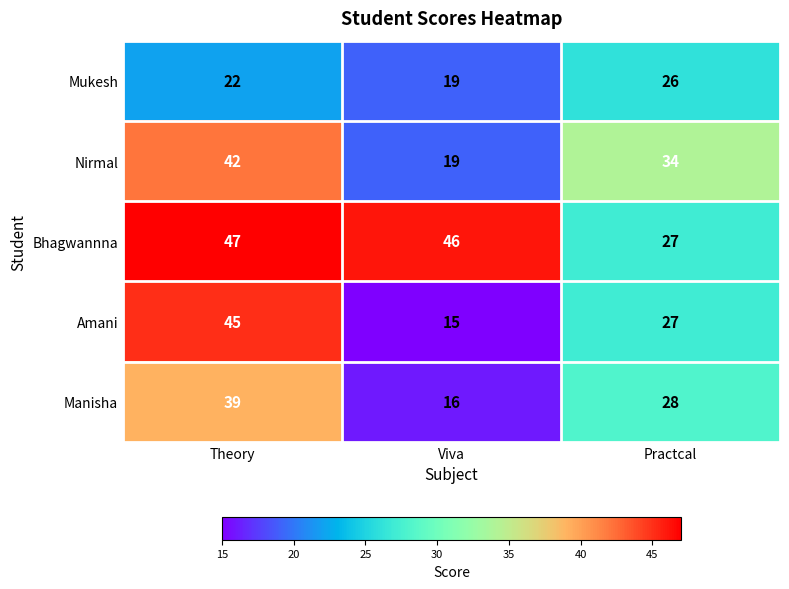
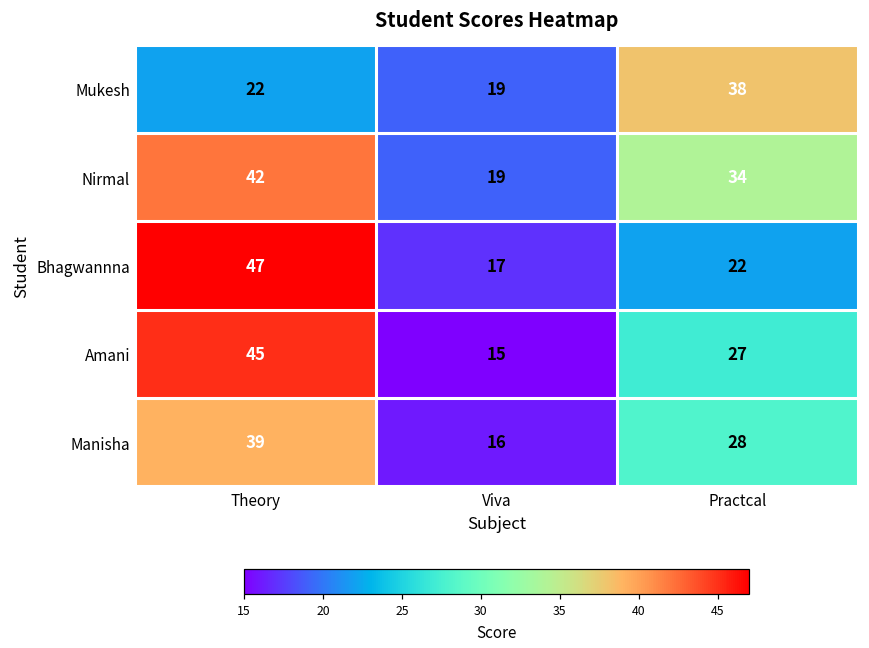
  {
    "Mukesh": {
      "Theory": 22,
      "Viva": 19,
-     "Practcal": 26
+     "Practcal": 38
    },
    "Nirmal": {
      "Theory": 42,
      "Viva": 19,
      "Practcal": 34
    },
    "Bhagwannna": {
      "Theory": 47,
-     "Viva": 46,
-     "Practcal": 27
+     "Viva": 17,
+     "Practcal": 22
    },
    "Amani": {
      "Theory": 45,
      "Viva": 15,
      "Practcal": 27
    },
    "Manisha": {
      "Theory": 39,
      "Viva": 16,
      "Practcal": 28
    }
  }
